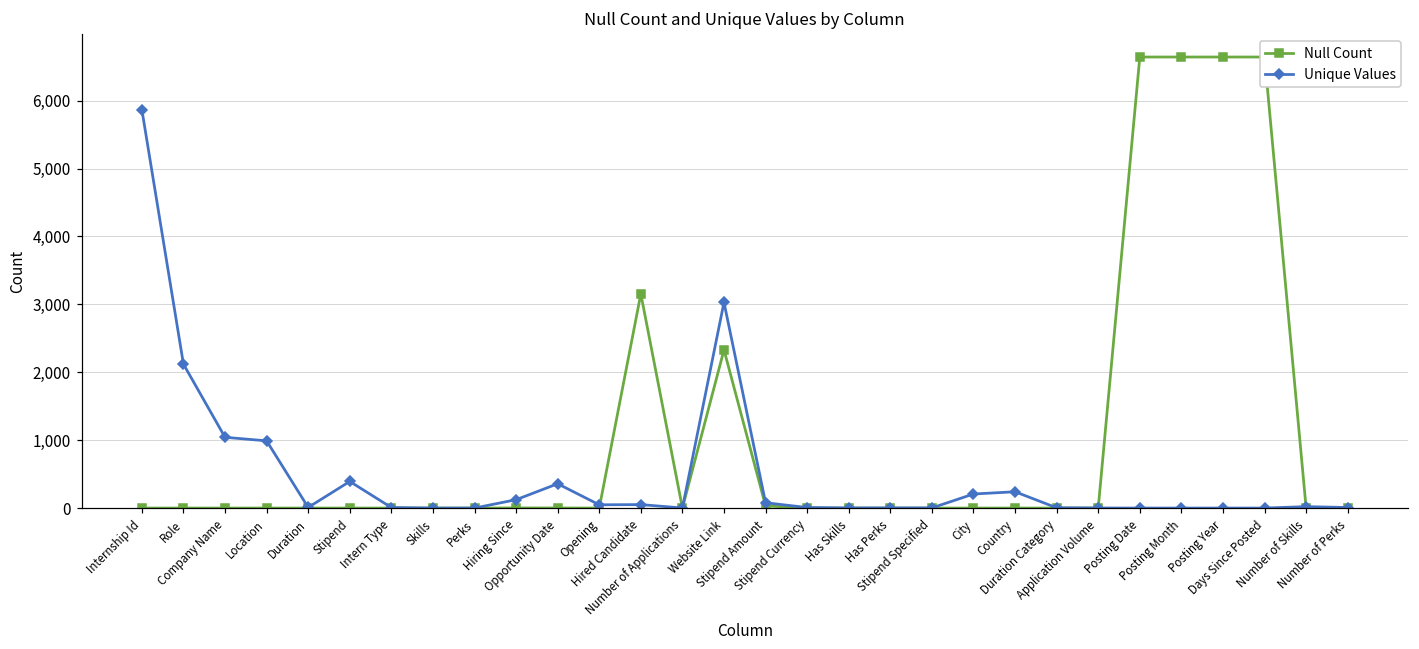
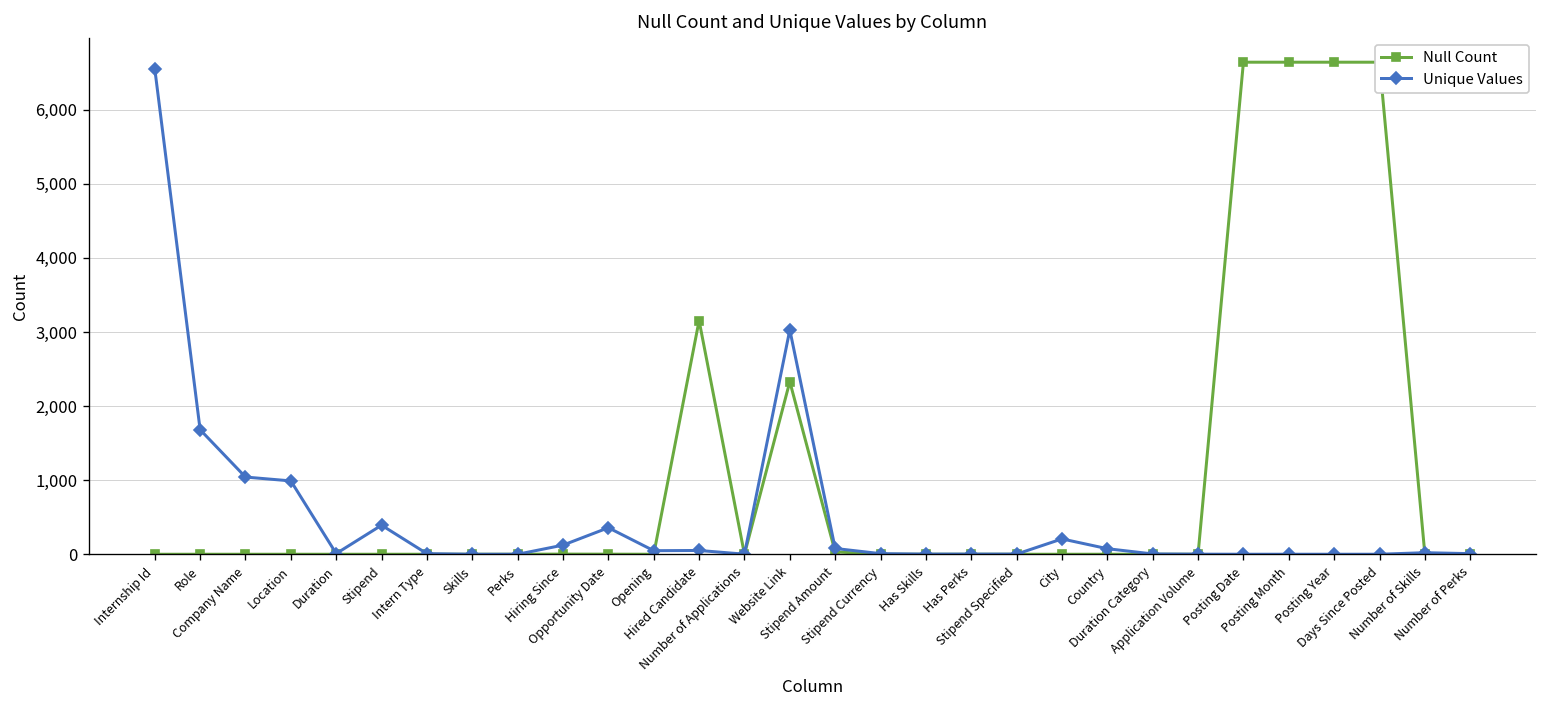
  {
    "Null Count": {
      "Internship Id": "0",
      "Role": "0",
      "Company Name": "0",
      "Location": "0",
      "Stipend": "0",
      "Hiring Since": "0",
      "Opportunity Date": "0",
      "Opening": "0",
      "Hired Candidate": "3,200",
      "Website Link": "2,300",
      "Stipend Amount": "0",
      "City": "0",
      "Country": "0",
      "Posting Date": "6,600",
      "Posting Month": "6,600",
      "Posting Year": "6,600"
    },
    "Unique Values": {
-     "Internship Id": "5,900",
-     "Role": "2,100",
+     "Internship Id": "6,600",
+     "Role": "1,700",
      "Company Name": "1,000",
      "Location": "1,000",
      "Stipend": "400",
      "Hiring Since": "100",
      "Opportunity Date": "400",
      "Opening": "0",
      "Hired Candidate": "100",
      "Website Link": "3,000",
      "Stipend Amount": "100",
      "City": "200",
-     "Country": "200",
+     "Country": "100",
      "Posting Date": "0",
      "Posting Month": "0",
      "Posting Year": "0",
      "Days Since Posted": "0"
    }
  }
